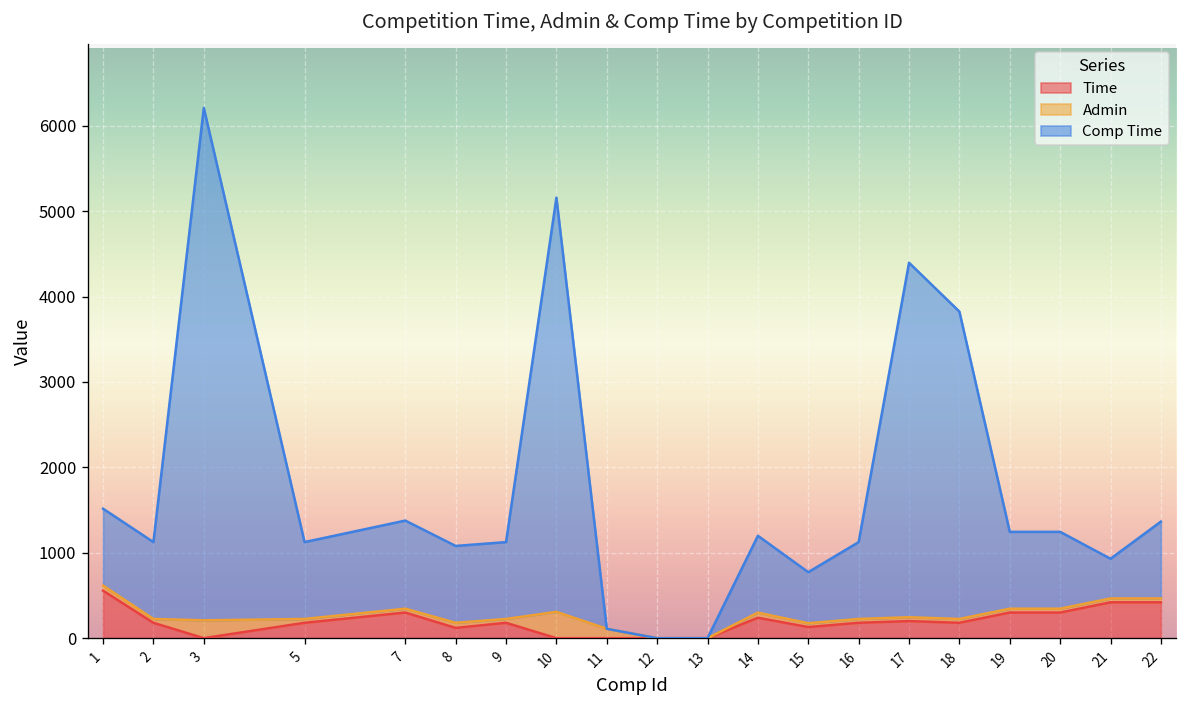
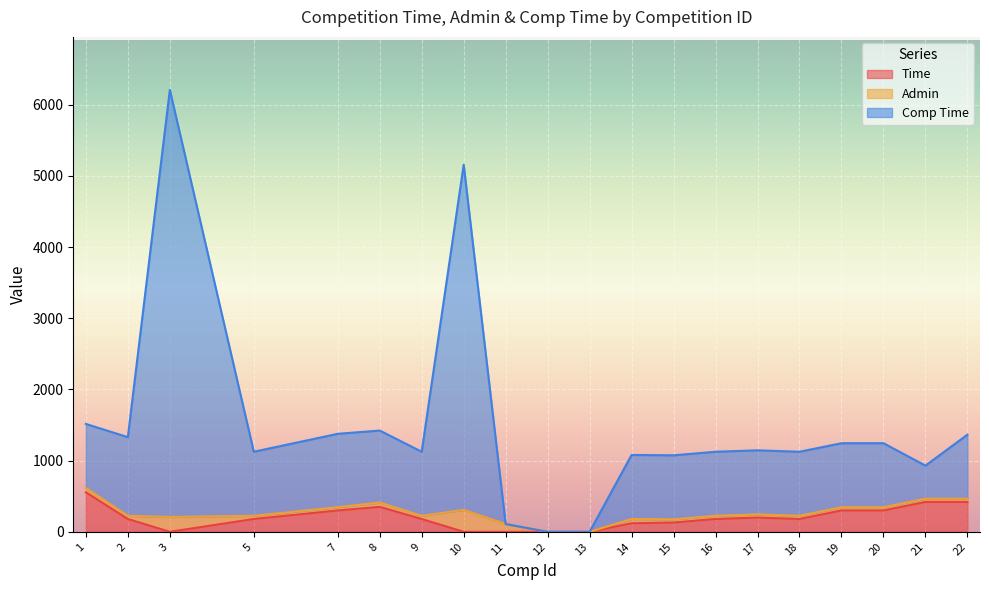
  {
    "Time": {
      "1": 600,
      "2": 200,
      "3": 0,
      "5": 200,
      "7": 300,
-     "8": 100,
+     "8": 400,
      "9": 200,
      "10": 0,
      "11": 0,
-     "14": 200,
+     "14": 100,
      "15": 100,
      "16": 200,
      "17": 200,
      "18": 200,
      "19": 300,
      "20": 300,
      "21": 400,
      "22": 400
    },
    "Admin": {
      "1": 100,
      "2": 0,
      "3": 200,
      "5": 0,
      "7": 0,
      "8": 100,
      "9": 0,
      "10": 300,
      "14": 100,
      "15": 0,
      "16": 0,
      "17": 0,
      "18": 0,
      "19": 0,
      "20": 0,
      "21": 0,
      "22": 0
    },
    "Comp Time": {
      "1": 900,
-     "2": 900,
+     "2": 1100,
      "3": 6000,
      "5": 900,
      "7": 1000,
-     "8": 900,
+     "8": 1000,
      "9": 900,
      "10": 4900,
      "14": 900,
-     "15": 600,
+     "15": 900,
      "16": 900,
-     "17": 4200,
-     "18": 3600,
+     "17": 900,
+     "18": 900,
      "19": 900,
      "20": 900,
      "21": 500,
      "22": 900
    }
  }
